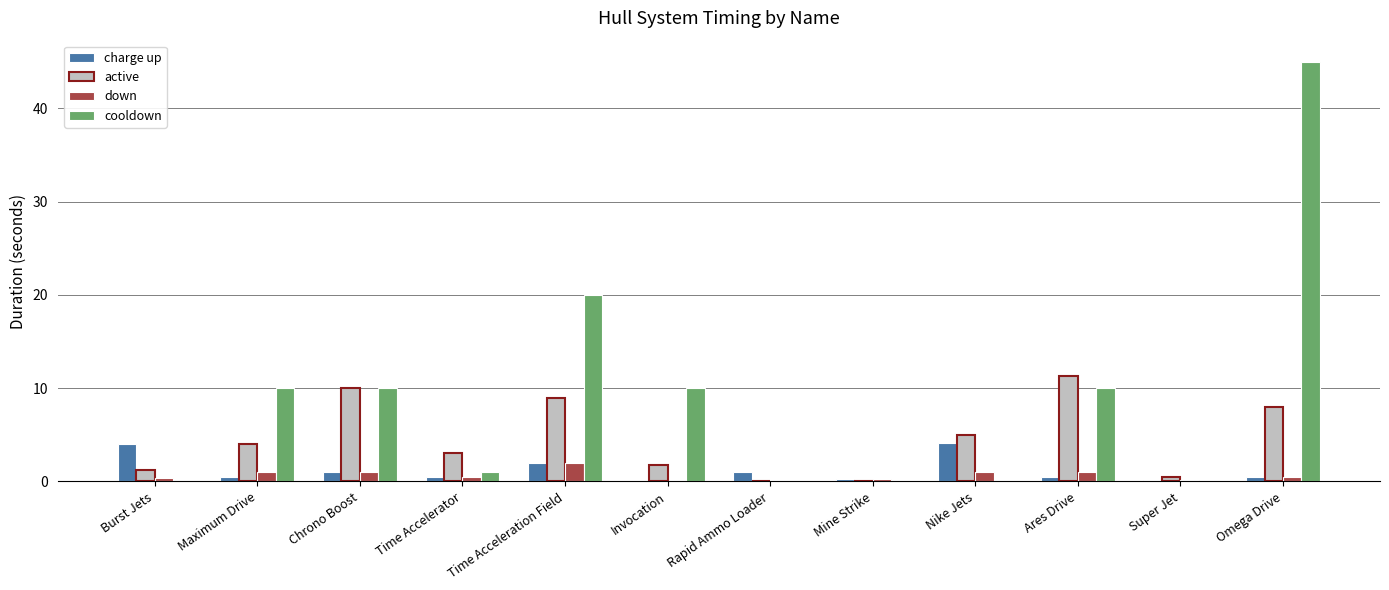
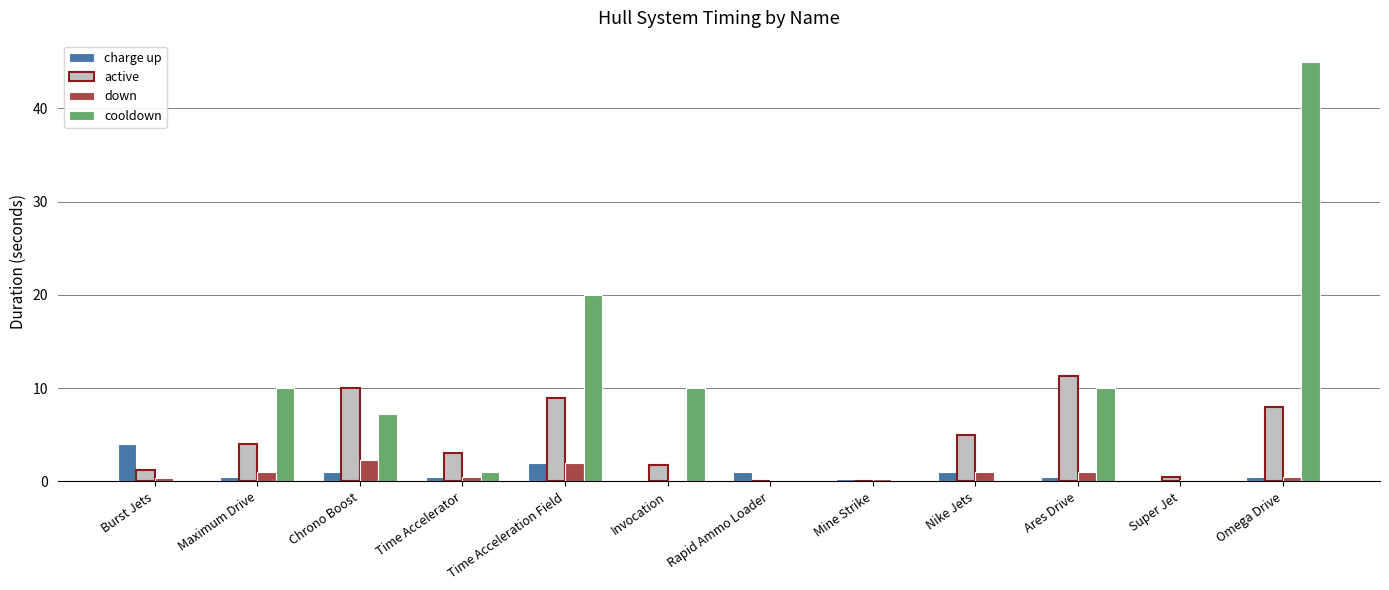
  {
    "charge up": {
      "Burst Jets": 4,
      "Maximum Drive": 1,
      "Chrono Boost": 1,
      "Time Accelerator": 1,
      "Time Acceleration Field": 2,
      "Rapid Ammo Loader": 1,
-     "Nike Jets": 4,
+     "Nike Jets": 1,
      "Ares Drive": 1,
      "Omega Drive": 1
    },
    "active": {
      "Burst Jets": 1,
      "Maximum Drive": 4,
      "Chrono Boost": 10,
      "Time Accelerator": 3,
      "Time Acceleration Field": 9,
      "Invocation": 2,
      "Rapid Ammo Loader": 0,
      "Mine Strike": 0,
      "Nike Jets": 5,
      "Ares Drive": 11,
      "Super Jet": 1,
      "Omega Drive": 8
    },
    "down": {
      "Burst Jets": 0,
      "Maximum Drive": 1,
-     "Chrono Boost": 1,
+     "Chrono Boost": 2,
      "Time Accelerator": 1,
      "Time Acceleration Field": 2,
      "Rapid Ammo Loader": 0,
      "Nike Jets": 1,
      "Ares Drive": 1,
      "Omega Drive": 1
    },
    "cooldown": {
      "Burst Jets": 0,
      "Maximum Drive": 10,
-     "Chrono Boost": 10,
+     "Chrono Boost": 7,
      "Time Accelerator": 1,
      "Time Acceleration Field": 20,
      "Invocation": 10,
      "Rapid Ammo Loader": 0,
      "Mine Strike": 0,
      "Nike Jets": 0,
      "Ares Drive": 10,
      "Super Jet": 0,
      "Omega Drive": 45
    }
  }
